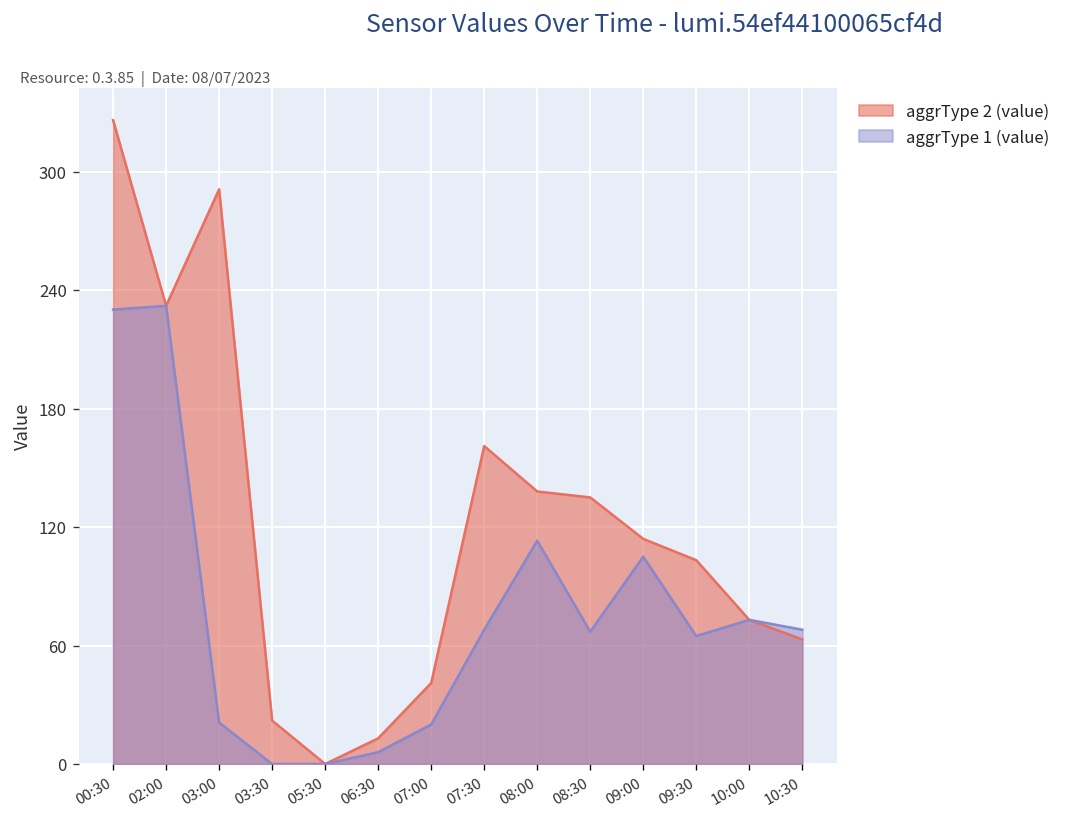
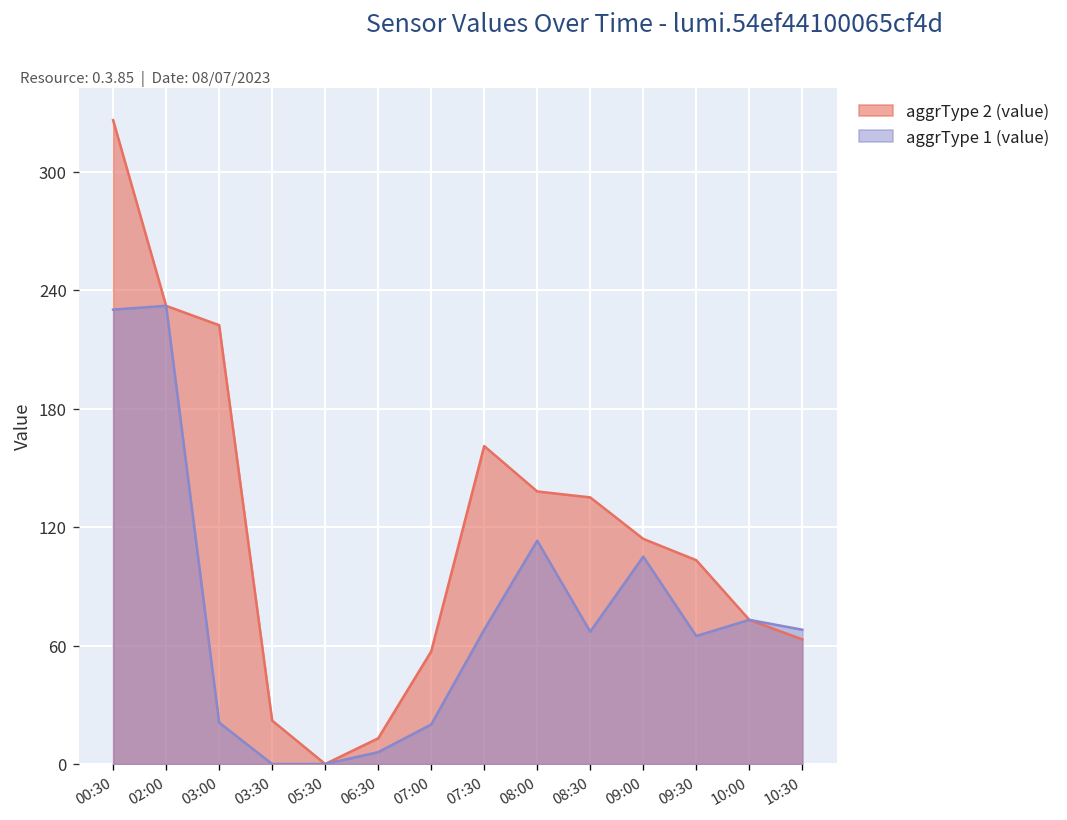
  {
    "aggrType 2 (value)": {
      "00:30": 326,
-     "03:00": 291,
+     "03:00": 222,
      "03:30": 22,
      "06:30": 13,
-     "07:00": 41,
+     "07:00": 57,
      "07:30": 161,
      "08:00": 138,
      "08:30": 135,
      "09:00": 114,
      "09:30": 103,
      "10:30": 63
    },
    "aggrType 1 (value)": {
      "00:30": 230,
      "03:00": 21,
      "03:30": 0,
      "06:30": 6,
      "07:00": 20,
      "07:30": 68,
      "08:00": 113,
      "08:30": 67,
      "09:00": 105,
      "09:30": 65,
      "10:30": 68
    }
  }
